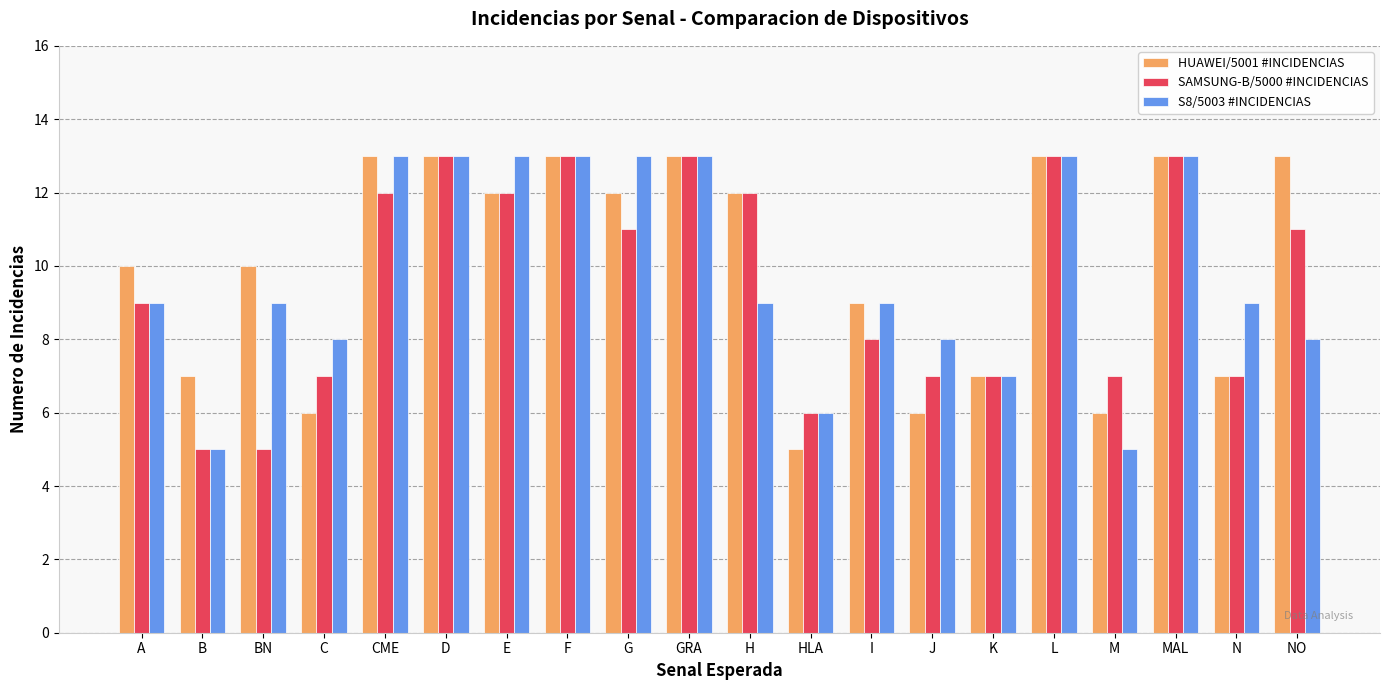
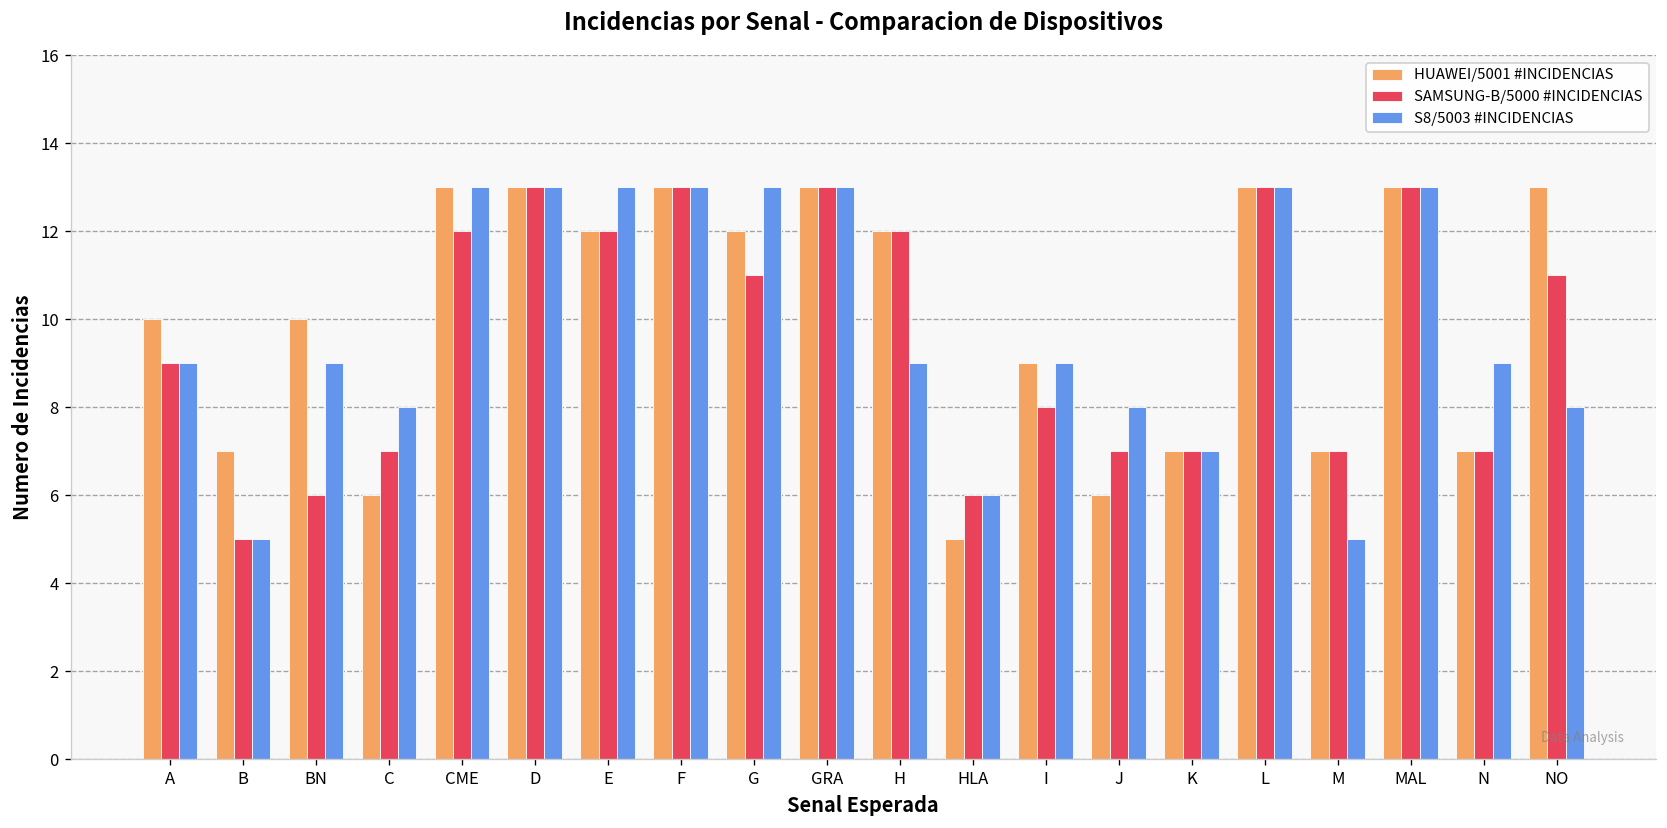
  {
    "HUAWEI/5001 #INCIDENCIAS": {
      "A": 10,
      "B": 7,
      "BN": 10,
      "C": 6,
      "CME": 13,
      "D": 13,
      "E": 12,
      "F": 13,
      "G": 12,
      "GRA": 13,
      "H": 12,
      "HLA": 5,
      "I": 9,
      "J": 6,
      "K": 7,
      "L": 13,
-     "M": 6,
+     "M": 7,
      "MAL": 13,
      "N": 7,
      "NO": 13
    },
    "SAMSUNG-B/5000 #INCIDENCIAS": {
      "A": 9,
      "B": 5,
-     "BN": 5,
+     "BN": 6,
      "C": 7,
      "CME": 12,
      "D": 13,
      "E": 12,
      "F": 13,
      "G": 11,
      "GRA": 13,
      "H": 12,
      "HLA": 6,
      "I": 8,
      "J": 7,
      "K": 7,
      "L": 13,
      "M": 7,
      "MAL": 13,
      "N": 7,
      "NO": 11
    },
    "S8/5003 #INCIDENCIAS": {
      "A": 9,
      "B": 5,
      "BN": 9,
      "C": 8,
      "CME": 13,
      "D": 13,
      "E": 13,
      "F": 13,
      "G": 13,
      "GRA": 13,
      "H": 9,
      "HLA": 6,
      "I": 9,
      "J": 8,
      "K": 7,
      "L": 13,
      "M": 5,
      "MAL": 13,
      "N": 9,
      "NO": 8
    }
  }
